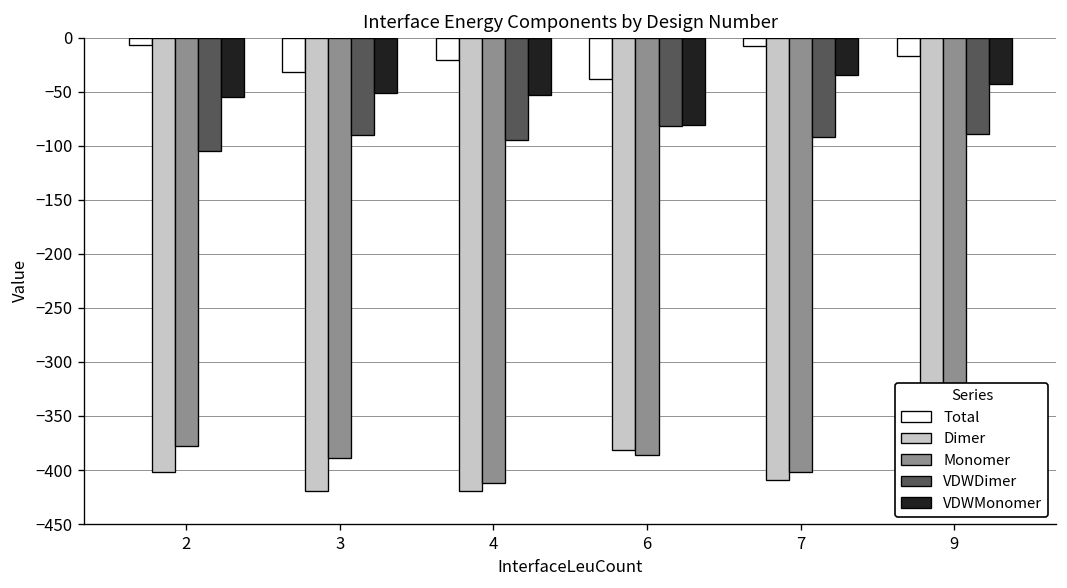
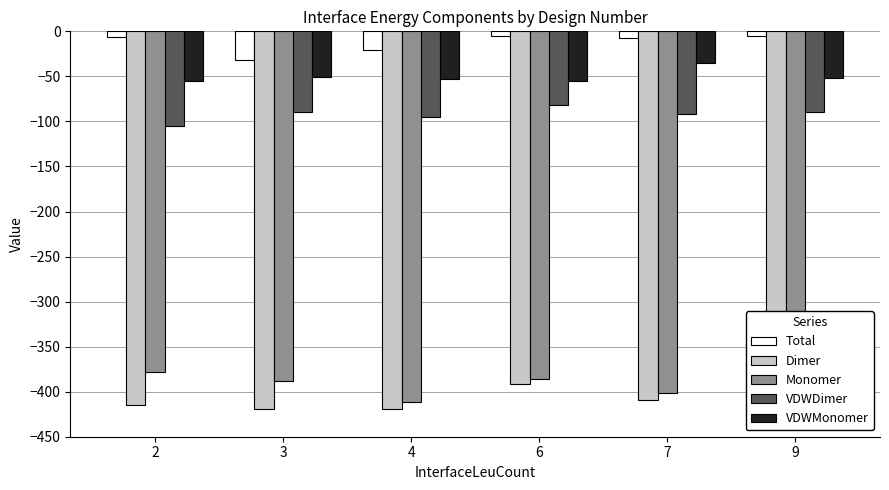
  {
    "Total": {
      "2": -10,
      "3": -30,
      "4": -20,
-     "6": -40,
+     "6": -10,
      "7": -10,
-     "9": -20
+     "9": -10
    },
    "Dimer": {
-     "2": -400,
+     "2": -410,
      "3": -420,
      "4": -420,
-     "6": -380,
+     "6": -390,
      "7": -410
    },
    "Monomer": {
      "2": -380,
      "3": -390,
      "4": -410,
      "6": -390,
      "7": -400
    },
    "VDWDimer": {
      "2": -100,
      "3": -90,
      "4": -90,
      "6": -80,
      "7": -90,
      "9": -90
    },
    "VDWMonomer": {
      "2": -50,
      "3": -50,
      "4": -50,
-     "6": -80,
+     "6": -50,
      "7": -30,
-     "9": -40
+     "9": -50
    }
  }
